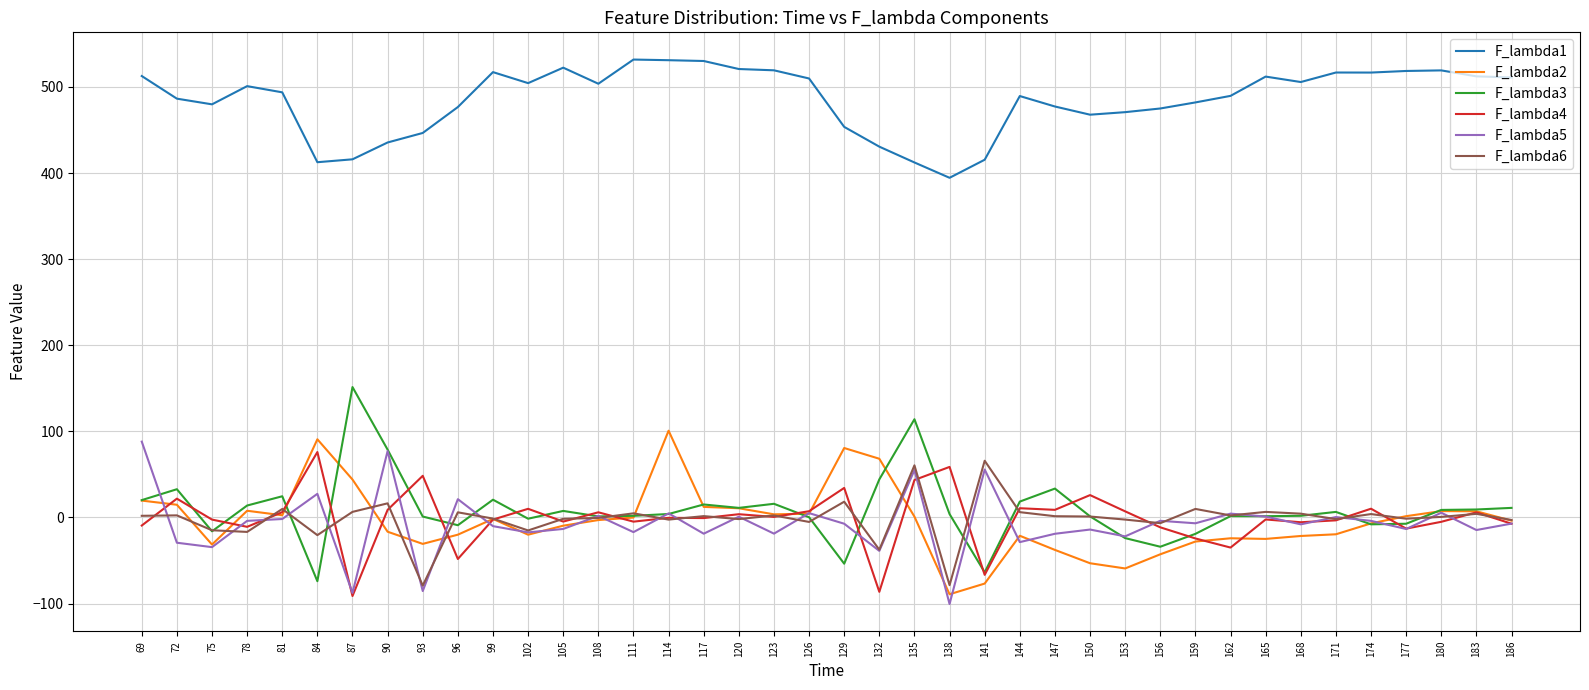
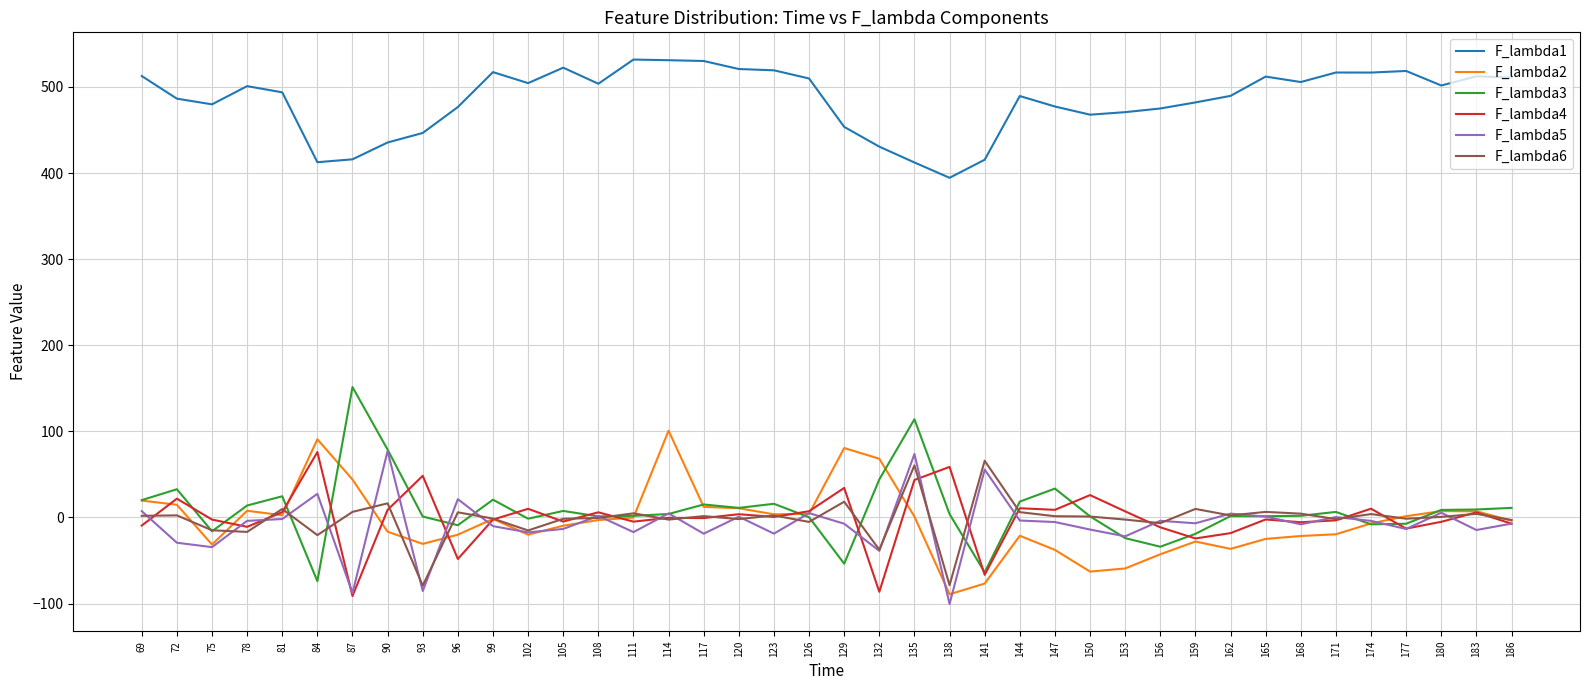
  {
    "F_lambda1": {
      "69": 510,
      "72": 490,
      "75": 480,
      "78": 500,
      "81": 490,
      "84": 410,
      "87": 420,
      "90": 440,
      "93": 450,
      "96": 480,
      "99": 520,
      "102": 500,
      "105": 520,
      "108": 500,
      "111": 530,
      "114": 530,
      "117": 530,
      "120": 520,
      "123": 520,
      "126": 510,
      "129": 450,
      "132": 430,
      "135": 410,
      "138": 390,
      "141": 420,
      "144": 490,
      "147": 480,
      "150": 470,
      "153": 470,
      "156": 470,
      "159": 480,
      "162": 490,
      "165": 510,
      "168": 510,
      "171": 520,
      "174": 520,
      "177": 520,
-     "180": 520
+     "180": 500
    },
    "F_lambda2": {
      "72": 10,
      "75": -30,
      "78": 10,
      "81": 0,
      "84": 90,
      "87": 40,
      "90": -20,
      "93": -30,
      "96": -20,
      "105": -10,
      "114": 100,
      "129": 80,
      "132": 70,
      "135": 0,
      "138": -90,
      "141": -80,
      "144": -20,
      "147": -40,
-     "150": -50,
+     "150": -60,
      "153": -60,
      "156": -40,
      "159": -30,
-     "162": -20,
+     "162": -40,
      "165": -20,
      "168": -20,
      "171": -20
    },
    "F_lambda3": {
      "72": 30,
      "78": 10,
      "81": 20,
      "84": -70,
      "87": 150,
      "93": 0,
      "96": -10,
      "99": 20,
      "102": 0,
      "105": 10,
      "123": 20,
      "126": 0,
      "129": -50,
      "132": 40,
      "135": 110,
      "138": 0,
      "141": -60,
      "144": 20,
      "147": 30,
      "156": -30,
      "159": -20,
      "171": 10,
      "177": -10,
      "186": 10
    },
    "F_lambda4": {
      "69": -10,
      "72": 20,
      "75": 0,
      "78": -10,
      "81": 10,
      "84": 80,
      "87": -90,
      "90": 10,
      "93": 50,
      "96": -50,
      "102": 10,
      "105": 0,
      "108": 10,
      "111": 0,
      "129": 30,
      "132": -90,
      "135": 40,
      "138": 60,
      "141": -70,
      "144": 10,
      "147": 10,
      "150": 30,
      "153": 10,
      "156": -10,
      "159": -20,
-     "162": -30,
+     "162": -20,
      "165": 0,
      "174": 10,
      "180": -10
    },
    "F_lambda5": {
-     "69": 90,
+     "69": 10,
      "72": -30,
      "75": -30,
      "78": 0,
      "81": 0,
      "84": 30,
      "87": -90,
      "93": -90,
      "96": 20,
      "99": -10,
      "105": -10,
      "111": -20,
      "117": -20,
      "123": -20,
      "129": -10,
-     "135": 60,
+     "135": 70,
      "138": -100,
      "141": 60,
-     "144": -30,
-     "147": -20,
+     "144": 0,
+     "147": -10,
      "150": -10,
      "159": -10,
      "183": -10
    },
    "F_lambda6": {
      "69": 0,
      "72": 0,
      "78": -20,
      "81": 10,
      "84": -20,
      "87": 10,
      "90": 20,
      "93": -80,
      "96": 10,
      "105": 0,
      "126": -10,
      "129": 20,
      "135": 60,
      "138": -80,
      "141": 70,
      "144": 10,
      "147": 0,
      "153": 0,
      "159": 10,
      "165": 10,
      "174": 0,
      "180": 0
    }
  }
